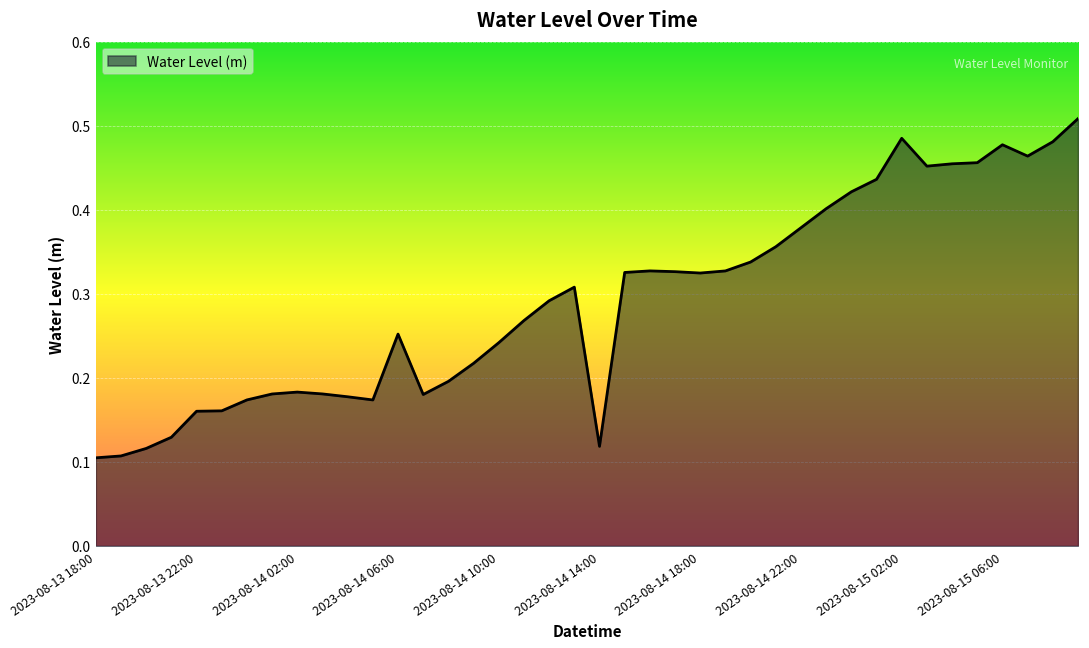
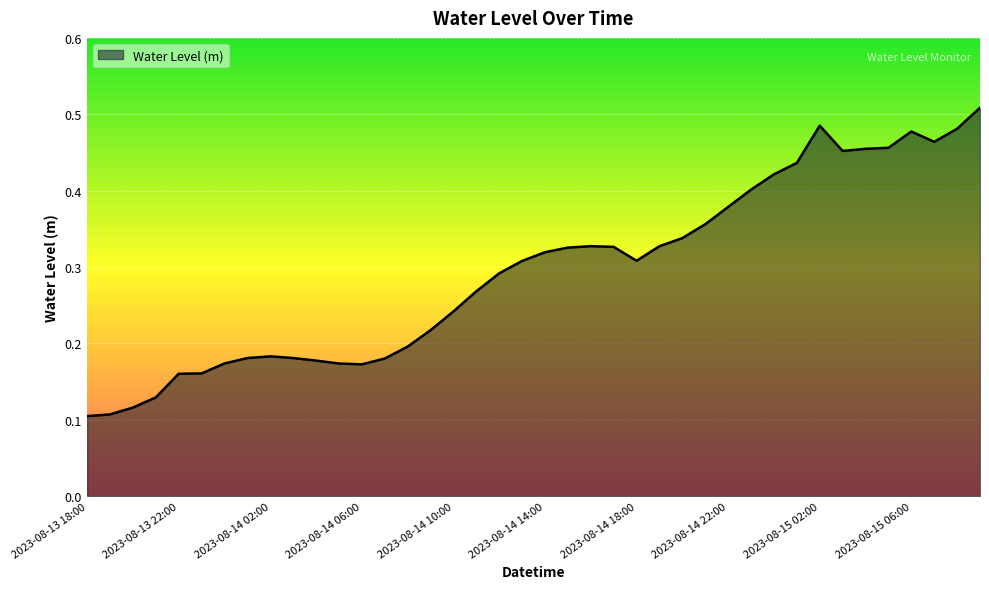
  {
    "2023-08-13 18:00": 0.10,
    "2023-08-13 22:00": 0.16,
    "2023-08-14 02:00": 0.18,
-   "2023-08-14 06:00": 0.25,
+   "2023-08-14 06:00": 0.17,
    "2023-08-14 10:00": 0.24,
-   "2023-08-14 14:00": 0.12,
-   "2023-08-14 18:00": 0.32,
+   "2023-08-14 14:00": 0.32,
+   "2023-08-14 18:00": 0.31,
    "2023-08-14 22:00": 0.38,
    "2023-08-15 02:00": 0.49,
    "2023-08-15 06:00": 0.48
  }
